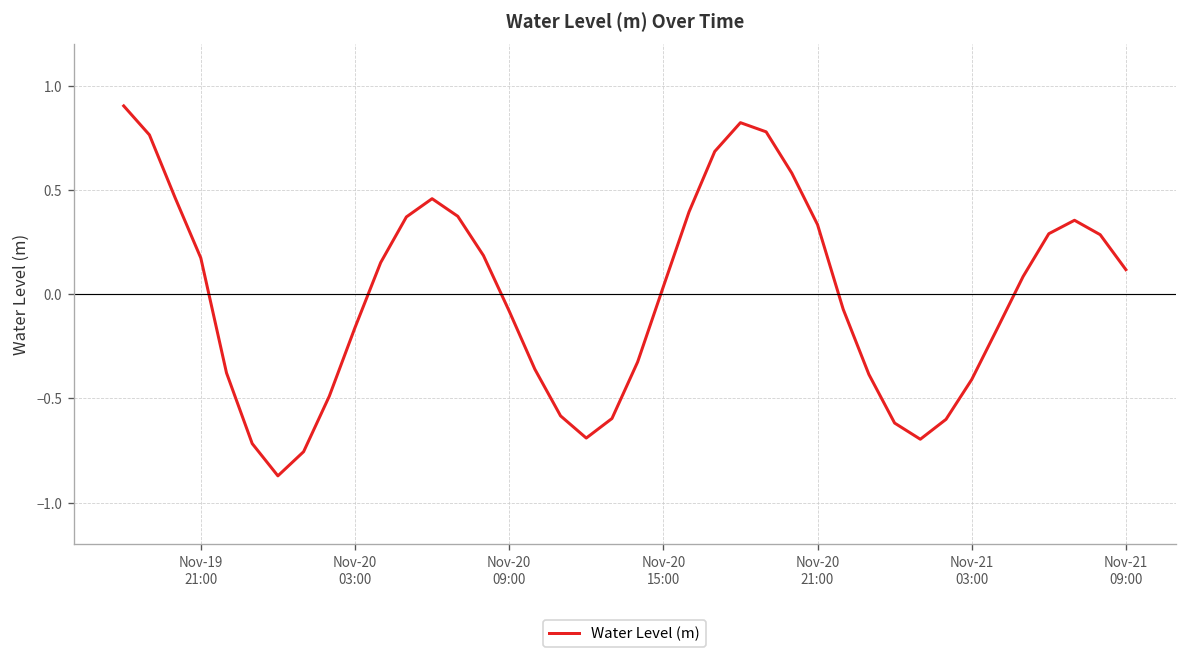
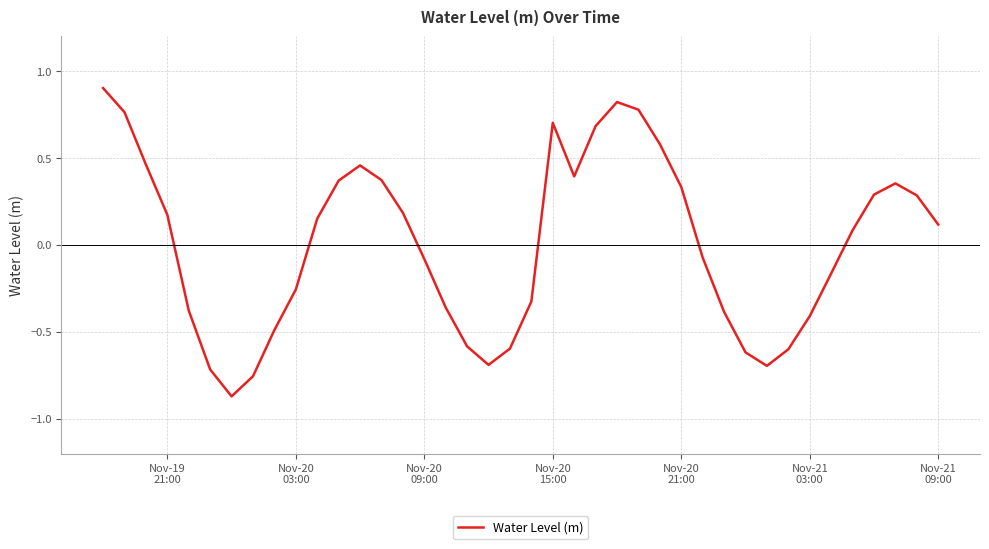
  {
    "Nov-19 21:00": 0.17,
-   "Nov-20 03:00": -0.16,
+   "Nov-20 03:00": -0.26,
    "Nov-20 09:00": -0.08,
-   "Nov-20 15:00": 0.04,
+   "Nov-20 15:00": 0.70,
    "Nov-20 21:00": 0.33,
    "Nov-21 03:00": -0.41,
    "Nov-21 09:00": 0.12
  }
